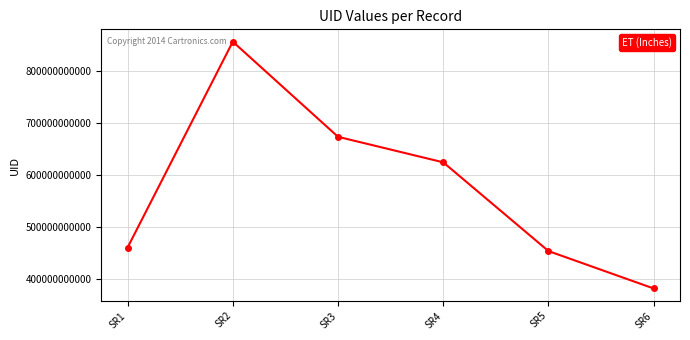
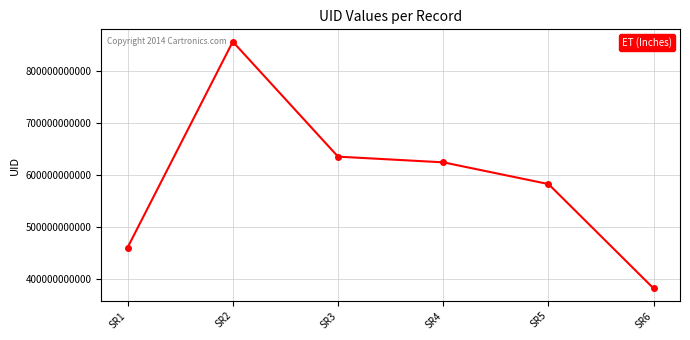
  {
    "SR1": 460000000000,
-   "SR3": 670000000000,
+   "SR3": 640000000000,
    "SR4": 620000000000,
-   "SR5": 450000000000,
+   "SR5": 580000000000,
    "SR6": 380000000000
  }
